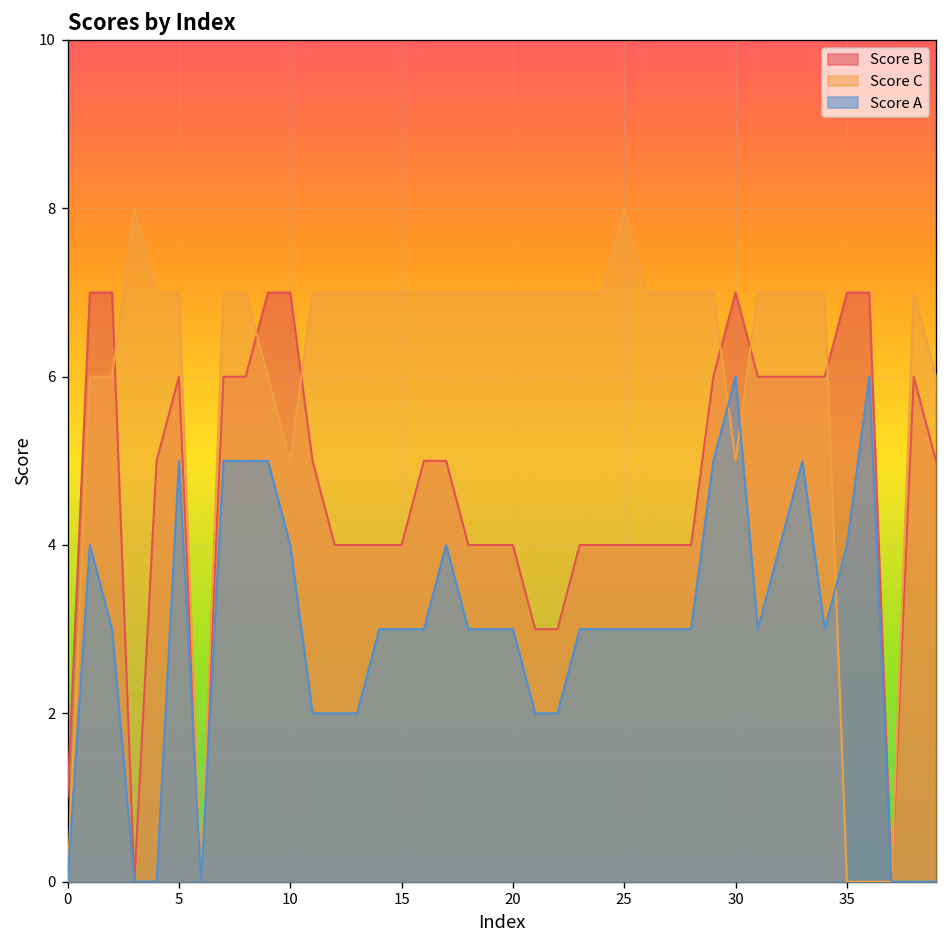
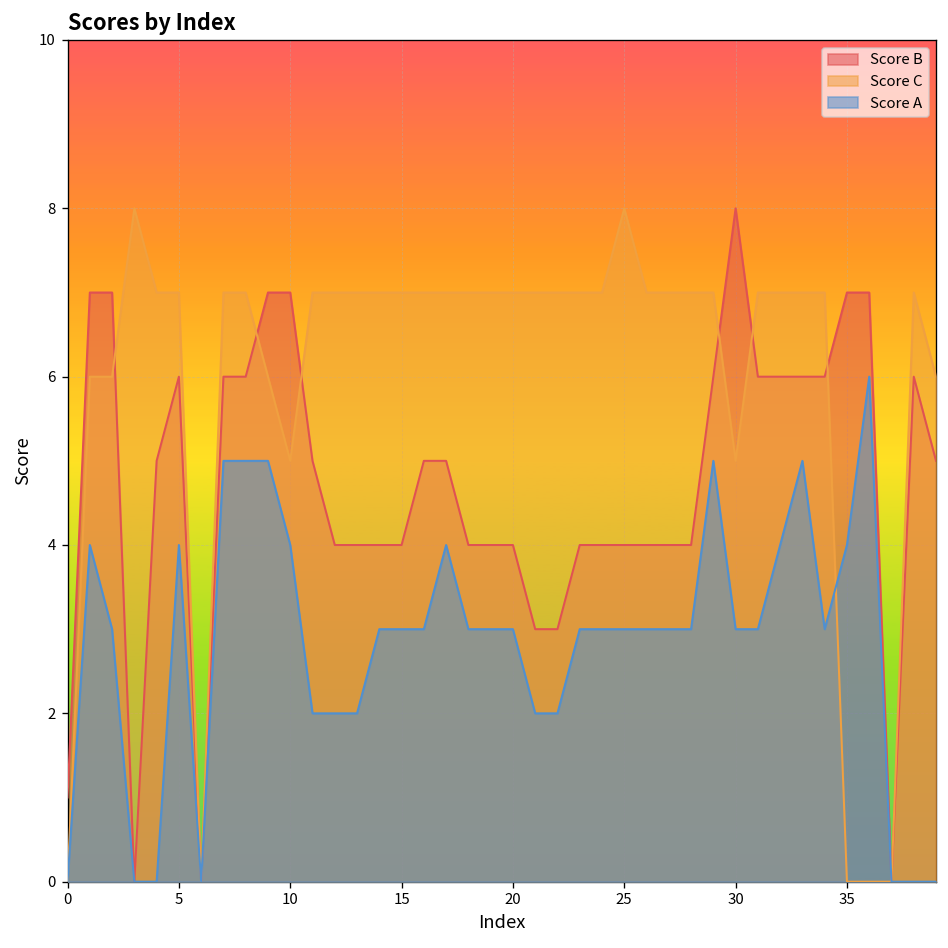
  {
    "Score B": {
      "0": 1,
      "5": 6,
      "10": 7,
      "15": 4,
      "20": 4,
      "25": 4,
-     "30": 7,
+     "30": 8,
      "35": 7
    },
    "Score C": {
      "5": 7,
      "10": 5,
      "15": 7,
      "20": 7,
      "25": 8,
      "30": 5,
      "35": 0
    },
    "Score A": {
-     "5": 5,
+     "5": 4,
      "10": 4,
      "15": 3,
      "20": 3,
      "25": 3,
-     "30": 6,
+     "30": 3,
      "35": 4
    }
  }
